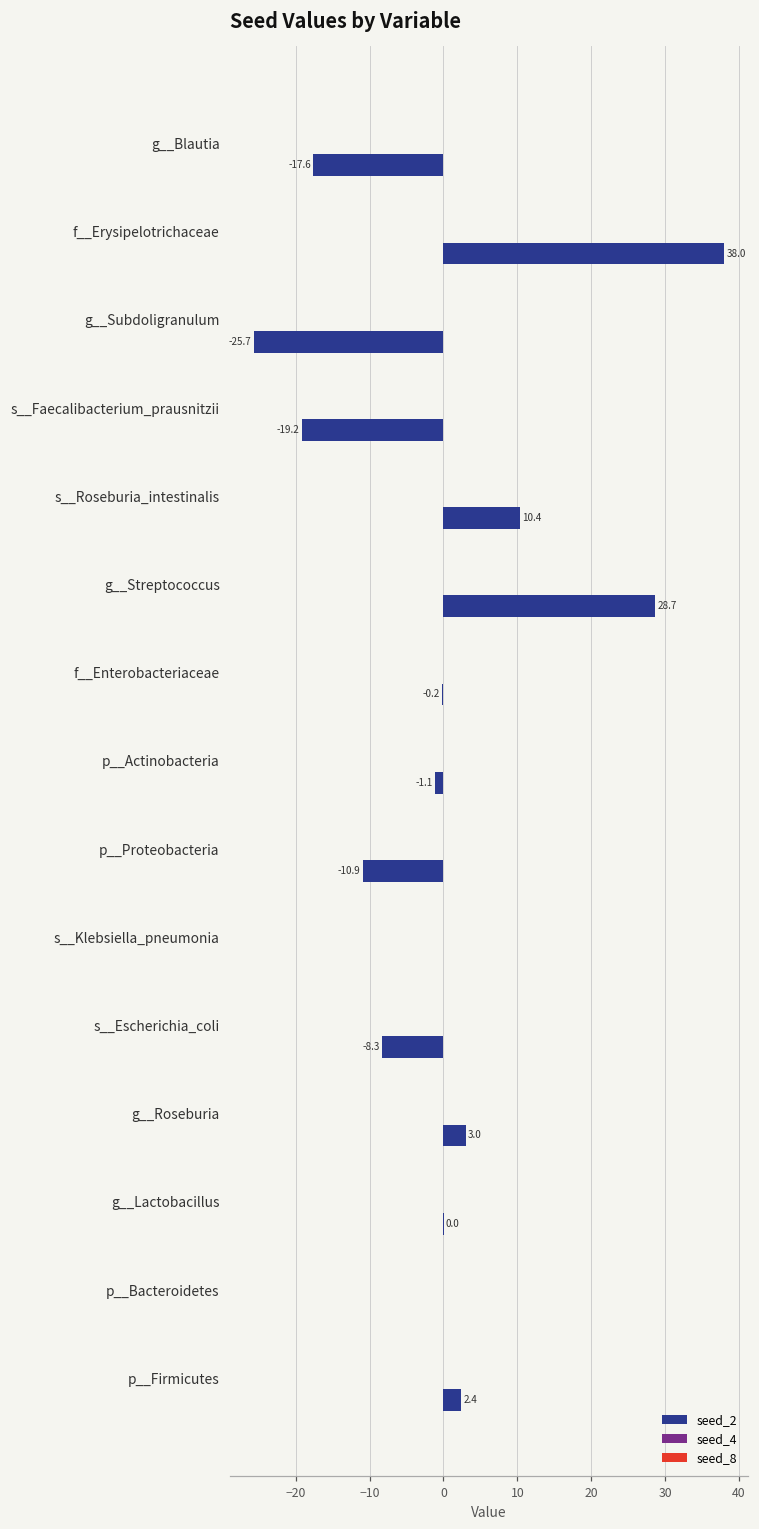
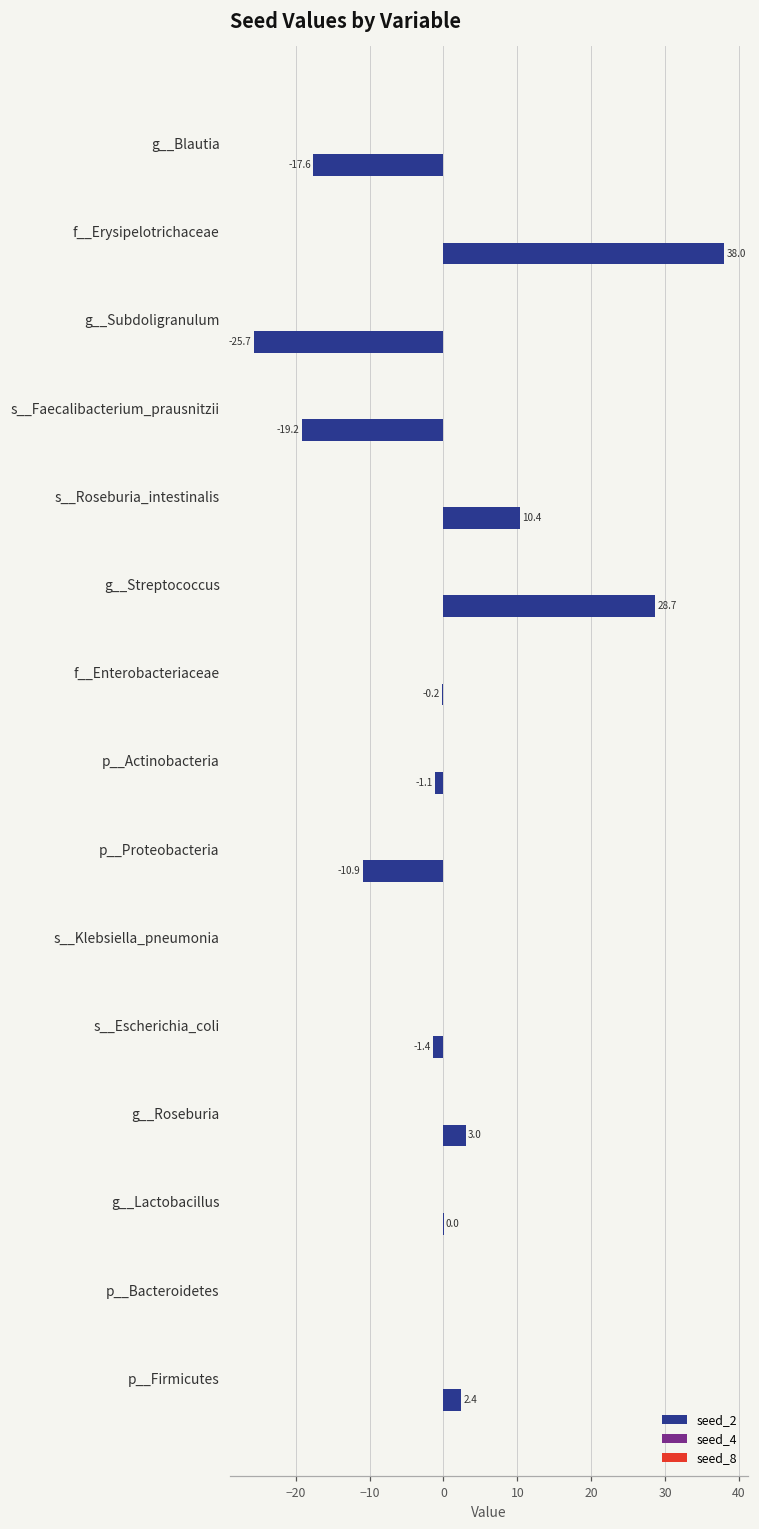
  {
    "seed_2": {
      "g__Blautia": -17.6,
      "f__Erysipelotrichaceae": 38.0,
      "g__Subdoligranulum": -25.7,
      "s__Faecalibacterium_prausnitzii": -19.2,
      "s__Roseburia_intestinalis": 10.4,
      "g__Streptococcus": 28.7,
      "f__Enterobacteriaceae": -0.2,
      "p__Actinobacteria": -1.1,
      "p__Proteobacteria": -10.9,
-     "s__Escherichia_coli": -8.3,
+     "s__Escherichia_coli": -1.4,
      "g__Roseburia": 3.0,
      "g__Lactobacillus": 0.0,
      "p__Firmicutes": 2.4
    },
    "seed_4": {
      "g__Blautia": 0,
      "f__Erysipelotrichaceae": 0,
      "g__Subdoligranulum": 0,
      "s__Faecalibacterium_prausnitzii": 0,
      "s__Roseburia_intestinalis": 0,
      "g__Streptococcus": 0,
      "f__Enterobacteriaceae": 0,
      "p__Actinobacteria": 0,
      "p__Proteobacteria": 0,
      "s__Klebsiella_pneumonia": 0,
      "s__Escherichia_coli": 0,
      "g__Roseburia": 0,
      "p__Bacteroidetes": 0,
      "p__Firmicutes": 0
    },
    "seed_8": {
      "g__Blautia": 0,
      "f__Erysipelotrichaceae": 0,
      "g__Subdoligranulum": 0,
      "s__Faecalibacterium_prausnitzii": 0,
      "s__Roseburia_intestinalis": 0,
      "g__Streptococcus": 0,
      "f__Enterobacteriaceae": 0,
      "p__Actinobacteria": 0,
      "p__Proteobacteria": 0,
      "s__Klebsiella_pneumonia": 0,
      "s__Escherichia_coli": 0,
      "g__Roseburia": 0,
      "g__Lactobacillus": 0,
      "p__Bacteroidetes": 0,
      "p__Firmicutes": 0
    }
  }
